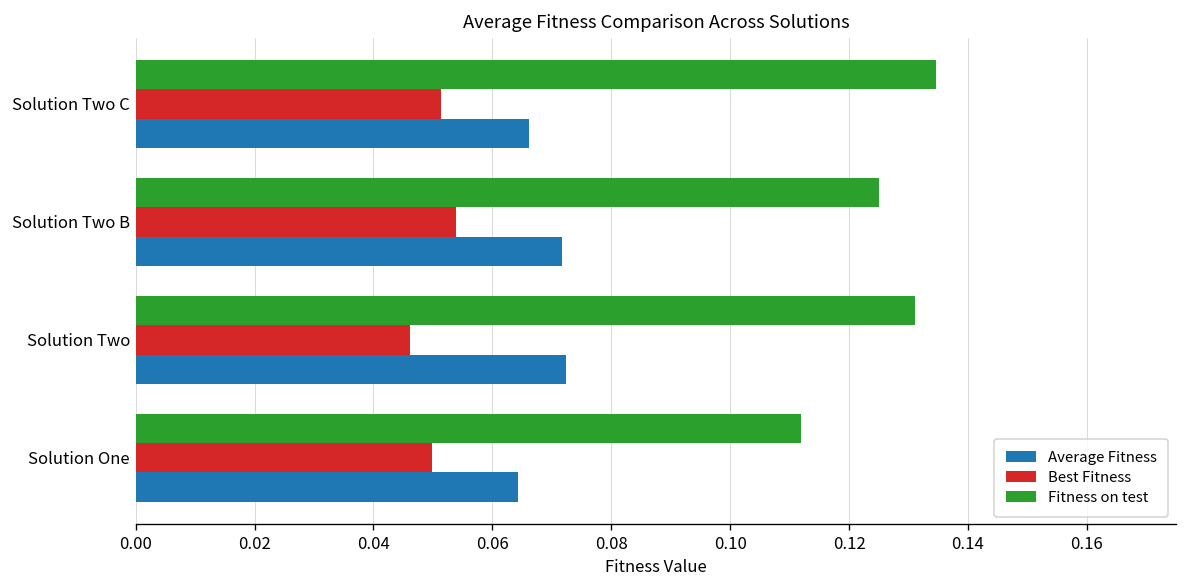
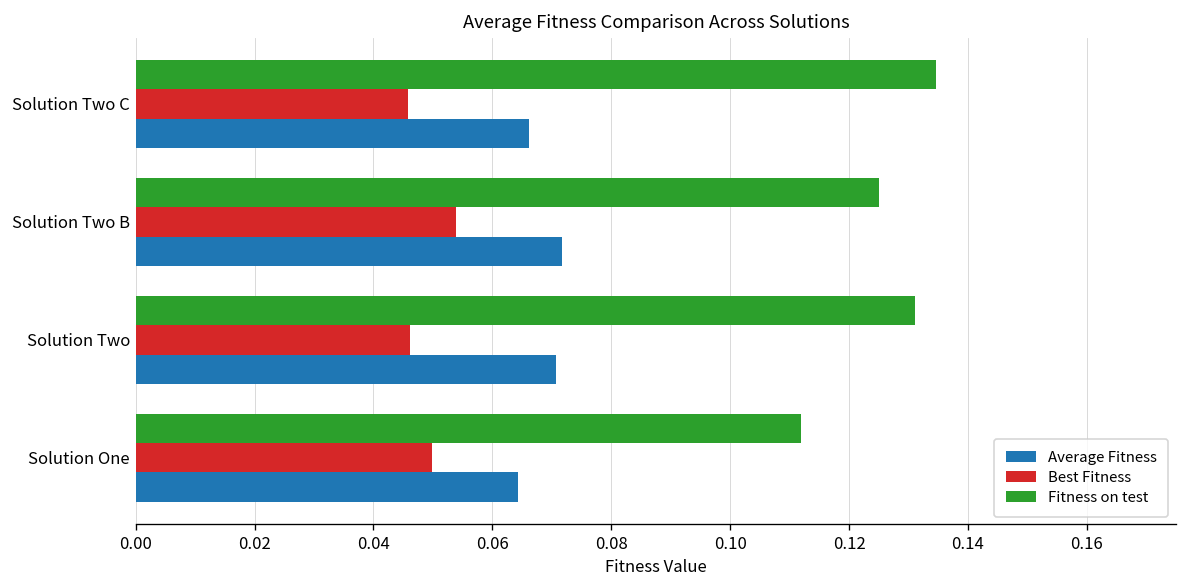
  {
    "Average Fitness": {
      "Solution Two C": 0.066,
      "Solution Two B": 0.072,
-     "Solution Two": 0.072,
+     "Solution Two": 0.071,
      "Solution One": 0.064
    },
    "Best Fitness": {
-     "Solution Two C": 0.051,
+     "Solution Two C": 0.046,
      "Solution Two B": 0.054,
      "Solution Two": 0.046,
      "Solution One": 0.050
    },
    "Fitness on test": {
      "Solution Two C": 0.135,
      "Solution Two B": 0.125,
      "Solution Two": 0.131,
      "Solution One": 0.112
    }
  }
